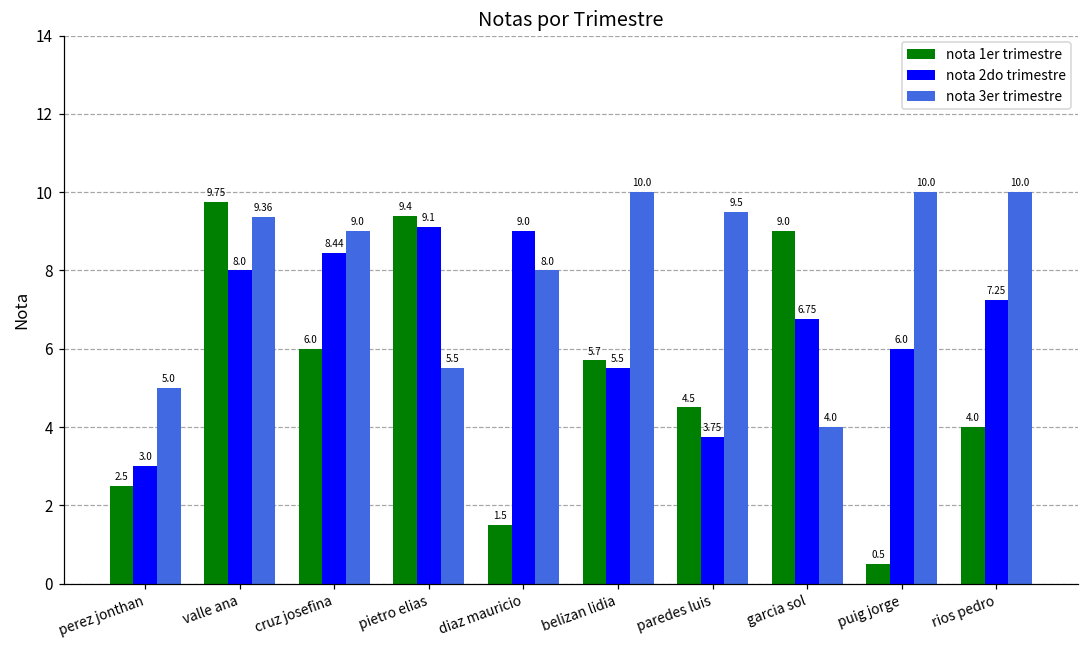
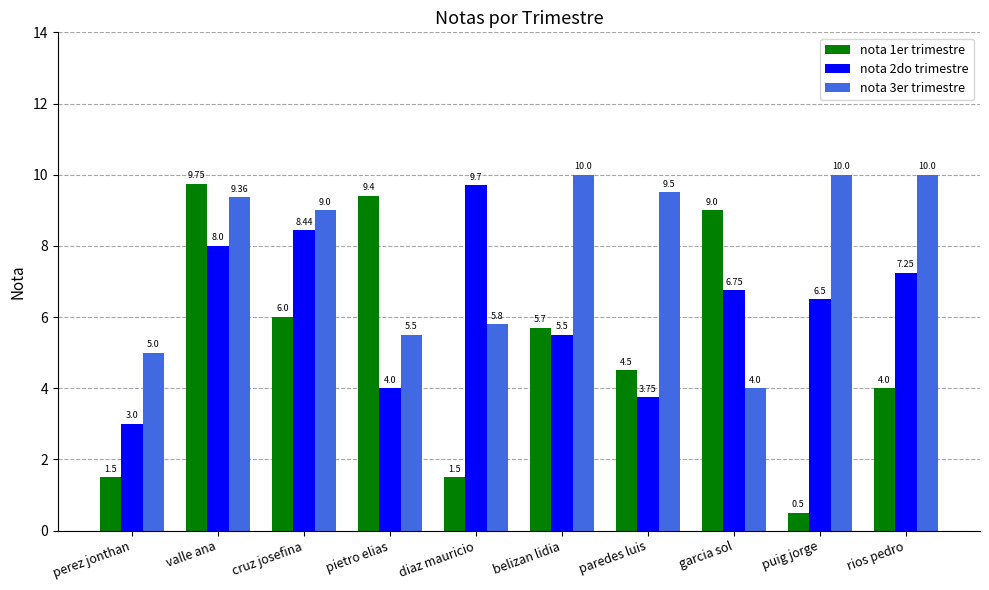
  {
    "nota 1er trimestre": {
-     "perez jonthan": 2.5,
+     "perez jonthan": 1.5,
      "valle ana": 9.75,
      "cruz josefina": 6.0,
      "pietro elias": 9.4,
      "diaz mauricio": 1.5,
      "belizan lidia": 5.7,
      "paredes luis": 4.5,
      "garcia sol": 9.0,
      "puig jorge": 0.5,
      "rios pedro": 4.0
    },
    "nota 2do trimestre": {
      "perez jonthan": 3.0,
      "valle ana": 8.0,
      "cruz josefina": 8.44,
-     "pietro elias": 9.1,
-     "diaz mauricio": 9.0,
+     "pietro elias": 4.0,
+     "diaz mauricio": 9.7,
      "belizan lidia": 5.5,
      "paredes luis": 3.75,
      "garcia sol": 6.75,
-     "puig jorge": 6.0,
+     "puig jorge": 6.5,
      "rios pedro": 7.25
    },
    "nota 3er trimestre": {
      "perez jonthan": 5.0,
      "valle ana": 9.36,
      "cruz josefina": 9.0,
      "pietro elias": 5.5,
-     "diaz mauricio": 8.0,
+     "diaz mauricio": 5.8,
      "belizan lidia": 10.0,
      "paredes luis": 9.5,
      "garcia sol": 4.0,
      "puig jorge": 10.0,
      "rios pedro": 10.0
    }
  }
